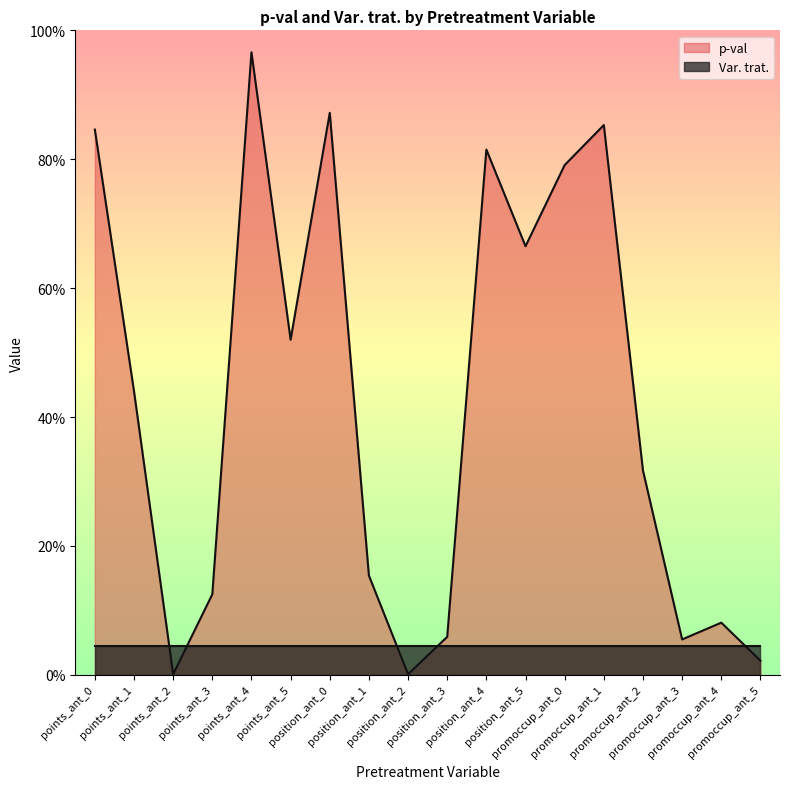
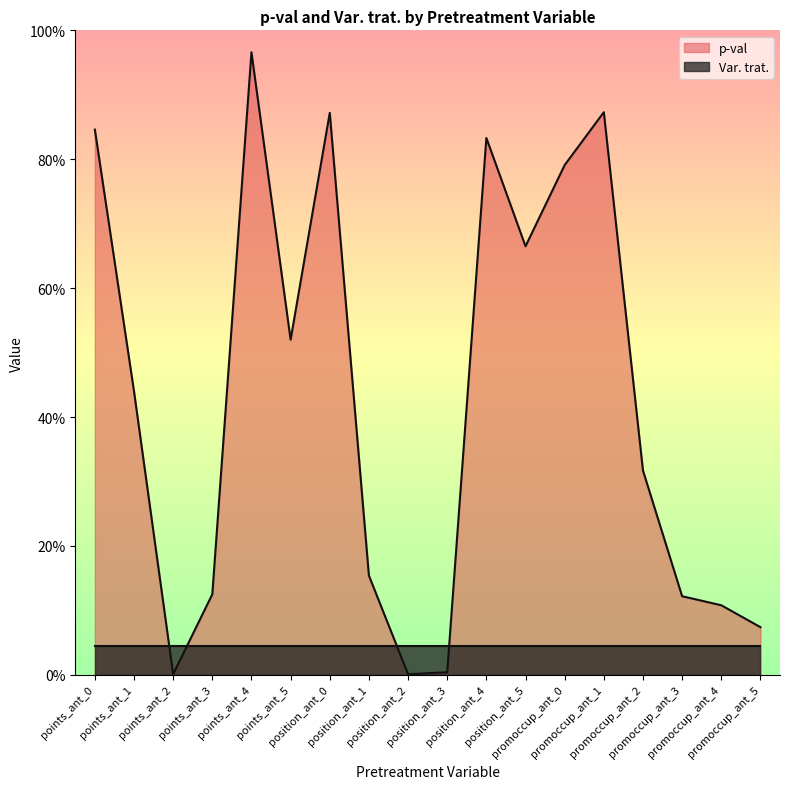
  {
    "p-val": {
      "points_ant_0": "85%",
      "points_ant_1": "44%",
      "points_ant_2": "0%",
      "points_ant_3": "13%",
      "points_ant_4": "97%",
      "points_ant_5": "52%",
      "position_ant_0": "87%",
      "position_ant_1": "15%",
      "position_ant_2": "0%",
-     "position_ant_3": "6%",
-     "position_ant_4": "82%",
+     "position_ant_3": "0%",
+     "position_ant_4": "83%",
      "position_ant_5": "67%",
      "promoccup_ant_0": "79%",
-     "promoccup_ant_1": "85%",
+     "promoccup_ant_1": "87%",
      "promoccup_ant_2": "32%",
-     "promoccup_ant_3": "6%",
-     "promoccup_ant_4": "8%",
-     "promoccup_ant_5": "2%"
+     "promoccup_ant_3": "12%",
+     "promoccup_ant_4": "11%",
+     "promoccup_ant_5": "7%"
    },
    "Var. trat.": {
      "points_ant_0": "4%",
      "points_ant_1": "4%",
      "points_ant_2": "4%",
      "points_ant_3": "4%",
      "points_ant_4": "4%",
      "points_ant_5": "4%",
      "position_ant_0": "4%",
      "position_ant_1": "4%",
      "position_ant_2": "4%",
      "position_ant_3": "4%",
      "position_ant_4": "4%",
      "position_ant_5": "4%",
      "promoccup_ant_0": "4%",
      "promoccup_ant_1": "4%",
      "promoccup_ant_2": "4%",
      "promoccup_ant_3": "4%",
      "promoccup_ant_4": "4%",
      "promoccup_ant_5": "4%"
    }
  }
